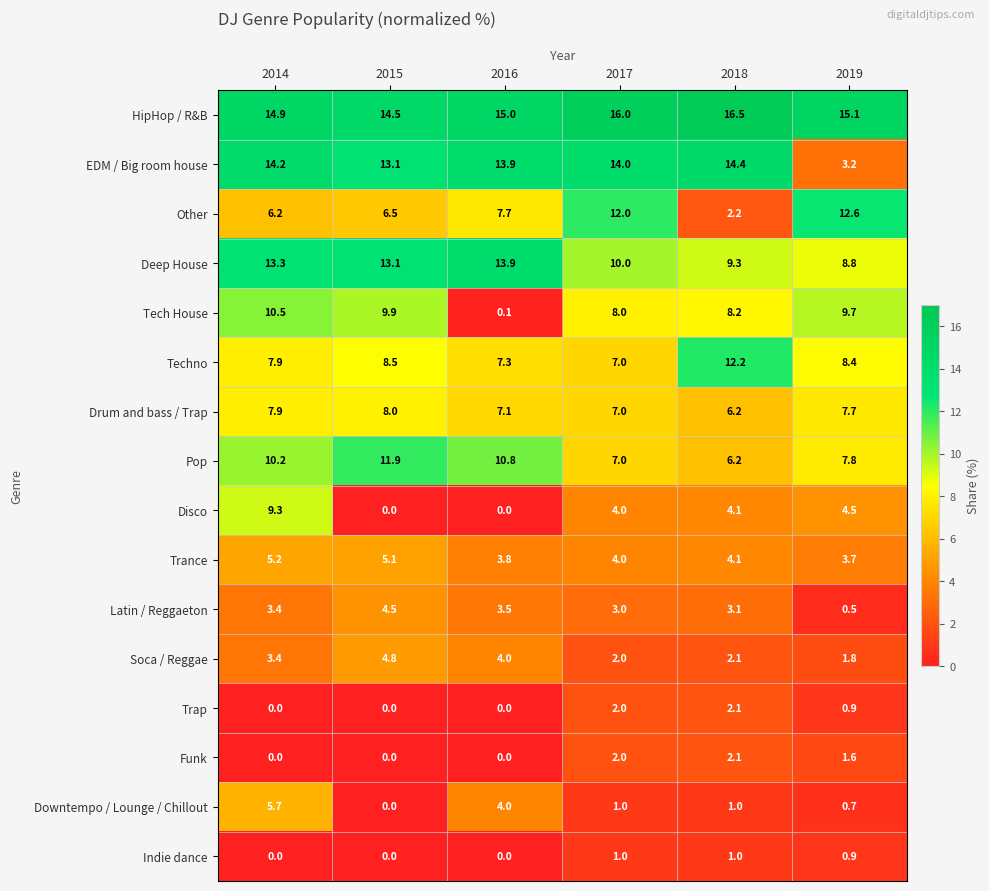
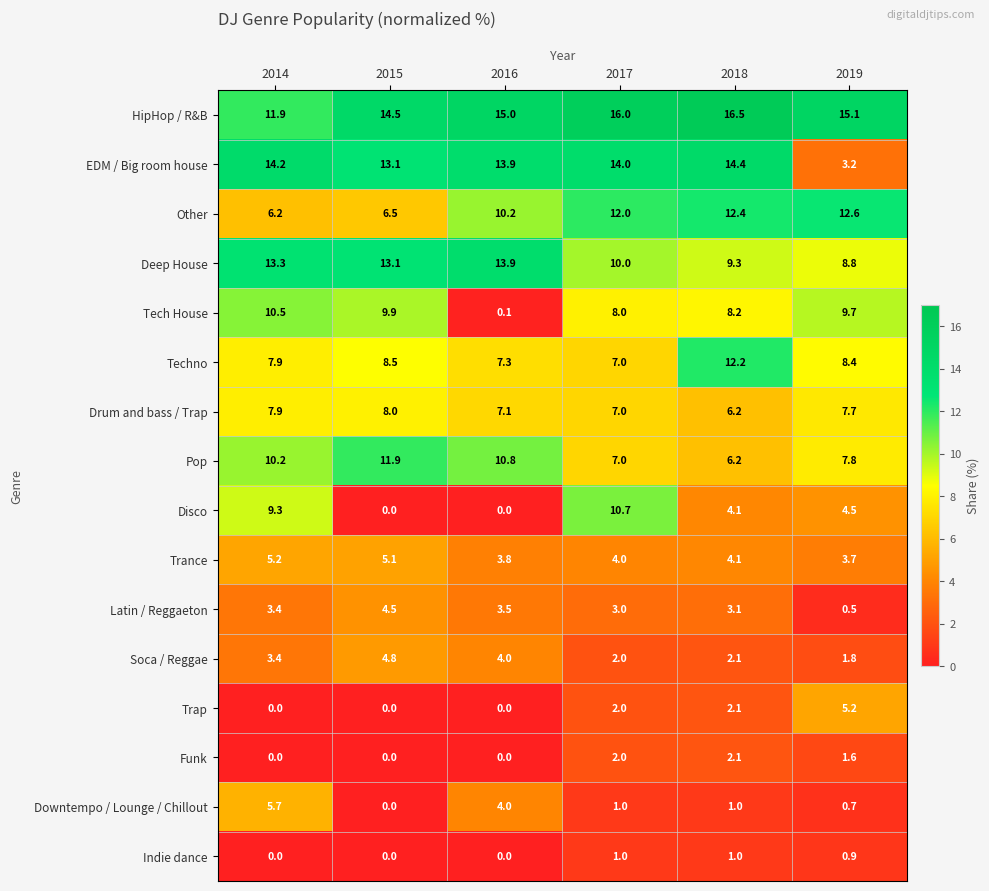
  {
    "HipHop / R&B": {
-     "2014": 14.9,
+     "2014": 11.9,
      "2015": 14.5,
      "2016": 15.0,
      "2017": 16.0,
      "2018": 16.5,
      "2019": 15.1
    },
    "EDM / Big room house": {
      "2014": 14.2,
      "2015": 13.1,
      "2016": 13.9,
      "2017": 14.0,
      "2018": 14.4,
      "2019": 3.2
    },
    "Other": {
      "2014": 6.2,
      "2015": 6.5,
-     "2016": 7.7,
+     "2016": 10.2,
      "2017": 12.0,
-     "2018": 2.2,
+     "2018": 12.4,
      "2019": 12.6
    },
    "Deep House": {
      "2014": 13.3,
      "2015": 13.1,
      "2016": 13.9,
      "2017": 10.0,
      "2018": 9.3,
      "2019": 8.8
    },
    "Tech House": {
      "2014": 10.5,
      "2015": 9.9,
      "2016": 0.1,
      "2017": 8.0,
      "2018": 8.2,
      "2019": 9.7
    },
    "Techno": {
      "2014": 7.9,
      "2015": 8.5,
      "2016": 7.3,
      "2017": 7.0,
      "2018": 12.2,
      "2019": 8.4
    },
    "Drum and bass / Trap": {
      "2014": 7.9,
      "2015": 8.0,
      "2016": 7.1,
      "2017": 7.0,
      "2018": 6.2,
      "2019": 7.7
    },
    "Pop": {
      "2014": 10.2,
      "2015": 11.9,
      "2016": 10.8,
      "2017": 7.0,
      "2018": 6.2,
      "2019": 7.8
    },
    "Disco": {
      "2014": 9.3,
      "2015": 0.0,
      "2016": 0.0,
-     "2017": 4.0,
+     "2017": 10.7,
      "2018": 4.1,
      "2019": 4.5
    },
    "Trance": {
      "2014": 5.2,
      "2015": 5.1,
      "2016": 3.8,
      "2017": 4.0,
      "2018": 4.1,
      "2019": 3.7
    },
    "Latin / Reggaeton": {
      "2014": 3.4,
      "2015": 4.5,
      "2016": 3.5,
      "2017": 3.0,
      "2018": 3.1,
      "2019": 0.5
    },
    "Soca / Reggae": {
      "2014": 3.4,
      "2015": 4.8,
      "2016": 4.0,
      "2017": 2.0,
      "2018": 2.1,
      "2019": 1.8
    },
    "Trap": {
      "2014": 0.0,
      "2015": 0.0,
      "2016": 0.0,
      "2017": 2.0,
      "2018": 2.1,
-     "2019": 0.9
+     "2019": 5.2
    },
    "Funk": {
      "2014": 0.0,
      "2015": 0.0,
      "2016": 0.0,
      "2017": 2.0,
      "2018": 2.1,
      "2019": 1.6
    },
    "Downtempo / Lounge / Chillout": {
      "2014": 5.7,
      "2015": 0.0,
      "2016": 4.0,
      "2017": 1.0,
      "2018": 1.0,
      "2019": 0.7
    },
    "Indie dance": {
      "2014": 0.0,
      "2015": 0.0,
      "2016": 0.0,
      "2017": 1.0,
      "2018": 1.0,
      "2019": 0.9
    }
  }
